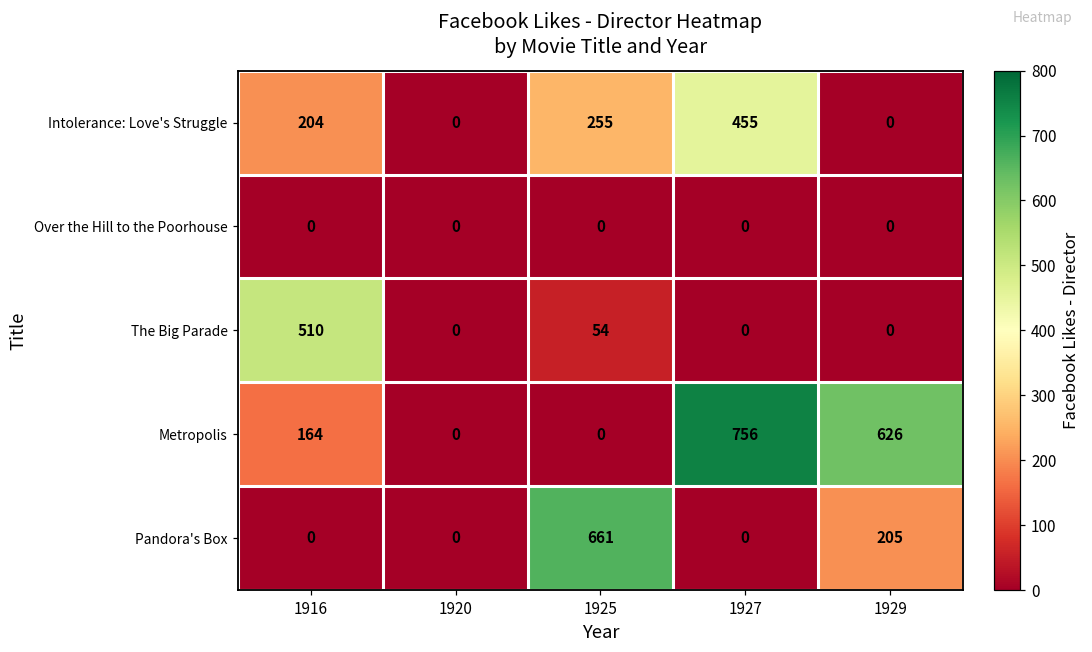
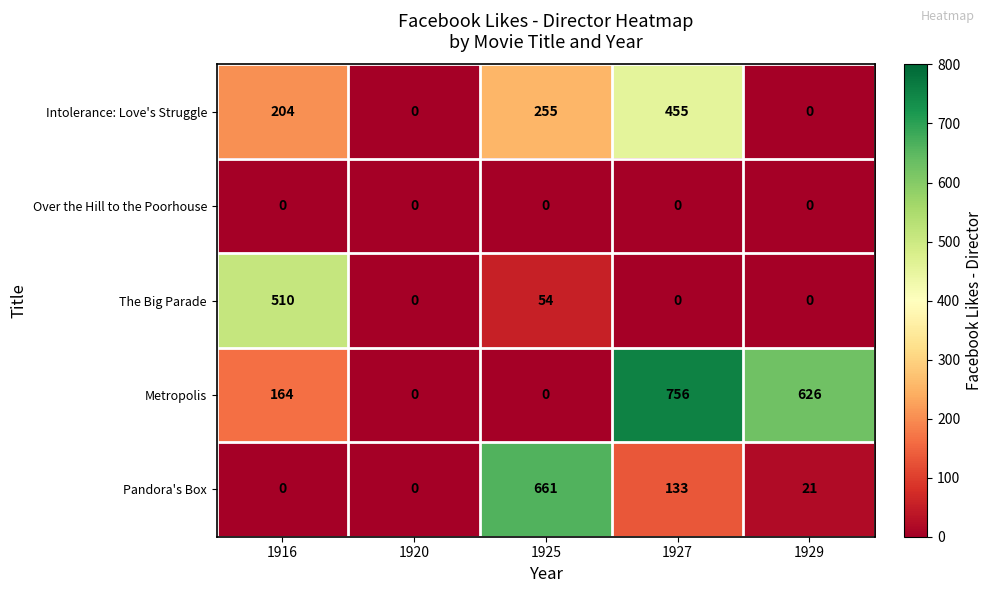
  {
    "Intolerance: Love's Struggle": {
      "1916": 204,
      "1920": 0,
      "1925": 255,
      "1927": 455,
      "1929": 0
    },
    "Over the Hill to the Poorhouse": {
      "1916": 0,
      "1920": 0,
      "1925": 0,
      "1927": 0,
      "1929": 0
    },
    "The Big Parade": {
      "1916": 510,
      "1920": 0,
      "1925": 54,
      "1927": 0,
      "1929": 0
    },
    "Metropolis": {
      "1916": 164,
      "1920": 0,
      "1925": 0,
      "1927": 756,
      "1929": 626
    },
    "Pandora's Box": {
      "1916": 0,
      "1920": 0,
      "1925": 661,
-     "1927": 0,
-     "1929": 205
+     "1927": 133,
+     "1929": 21
    }
  }
